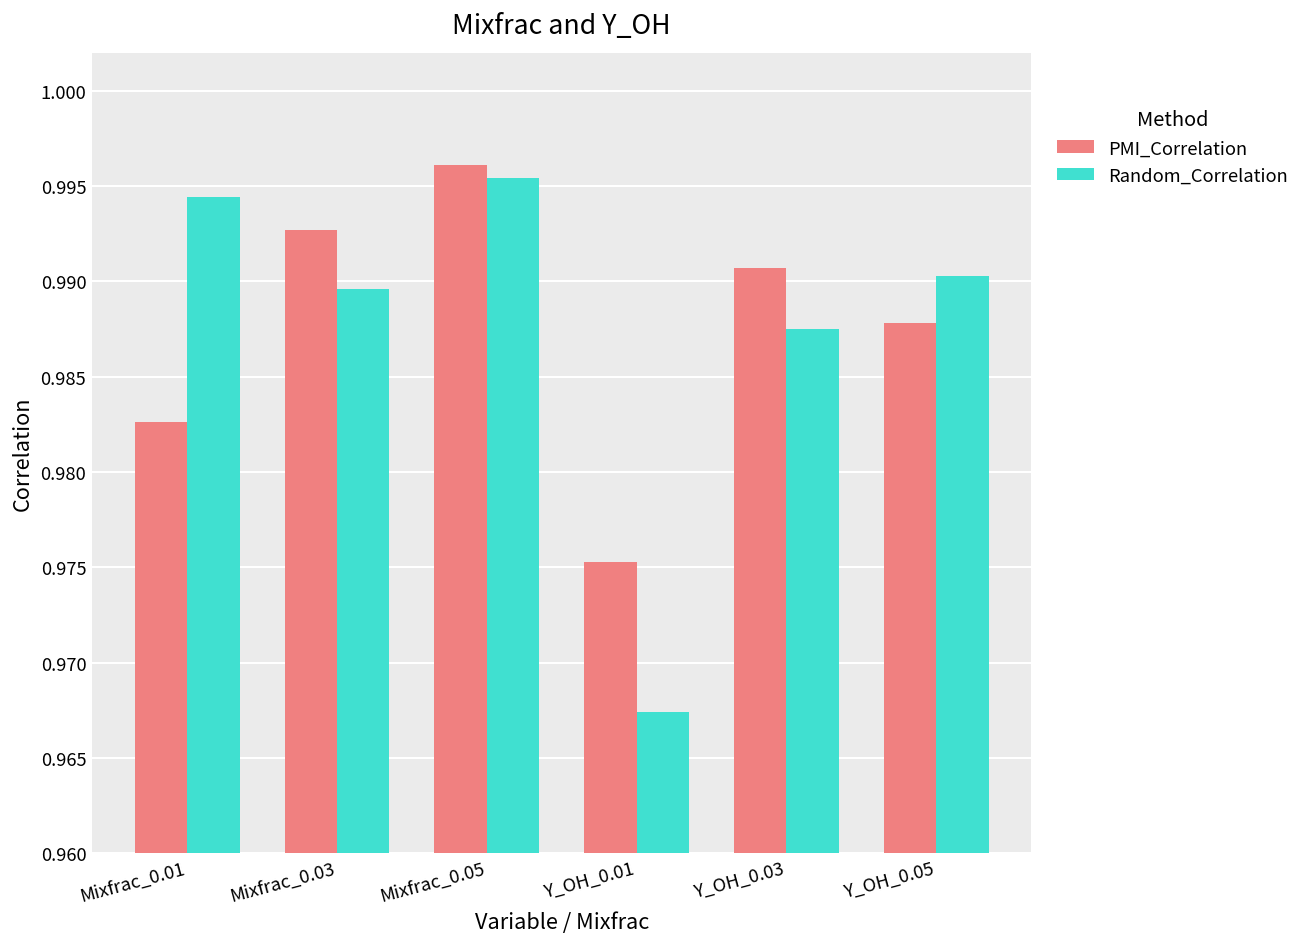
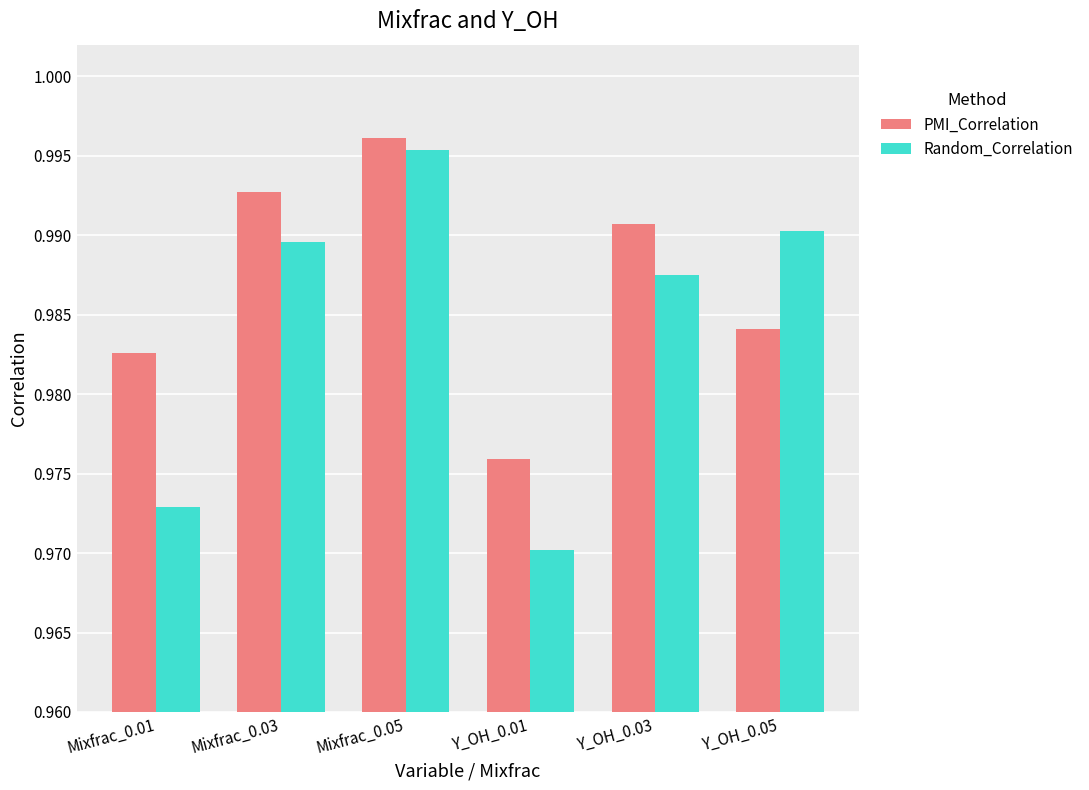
  {
    "PMI_Correlation": {
      "Mixfrac_0.01": 0.9826,
      "Mixfrac_0.03": 0.9927,
      "Mixfrac_0.05": 0.9961,
-     "Y_OH_0.01": 0.9753,
+     "Y_OH_0.01": 0.9759,
      "Y_OH_0.03": 0.9907,
-     "Y_OH_0.05": 0.9878
+     "Y_OH_0.05": 0.9841
    },
    "Random_Correlation": {
-     "Mixfrac_0.01": 0.9944,
+     "Mixfrac_0.01": 0.9729,
      "Mixfrac_0.03": 0.9896,
      "Mixfrac_0.05": 0.9954,
-     "Y_OH_0.01": 0.9674,
+     "Y_OH_0.01": 0.9702,
      "Y_OH_0.03": 0.9875,
      "Y_OH_0.05": 0.9903
    }
  }
